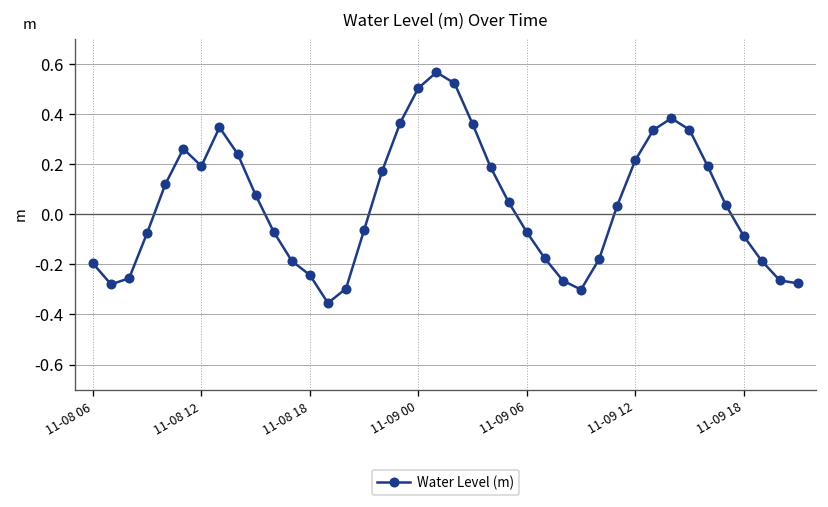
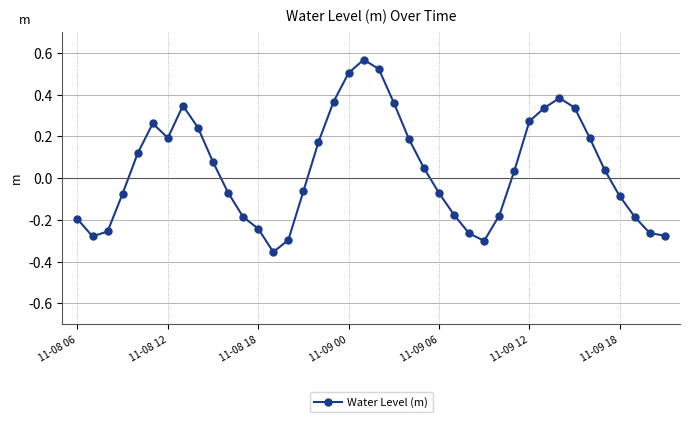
  {
    "11-08 06": -0.20,
    "11-08 12": 0.19,
    "11-08 18": -0.24,
    "11-09 00": 0.50,
    "11-09 06": -0.07,
-   "11-09 12": 0.22,
+   "11-09 12": 0.27,
    "11-09 18": -0.09
  }
